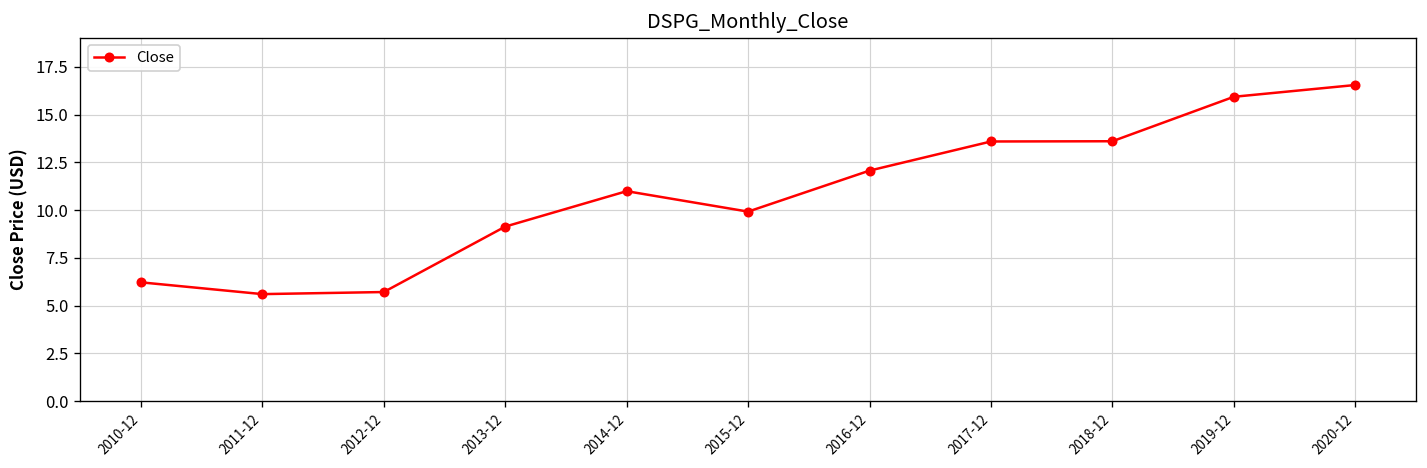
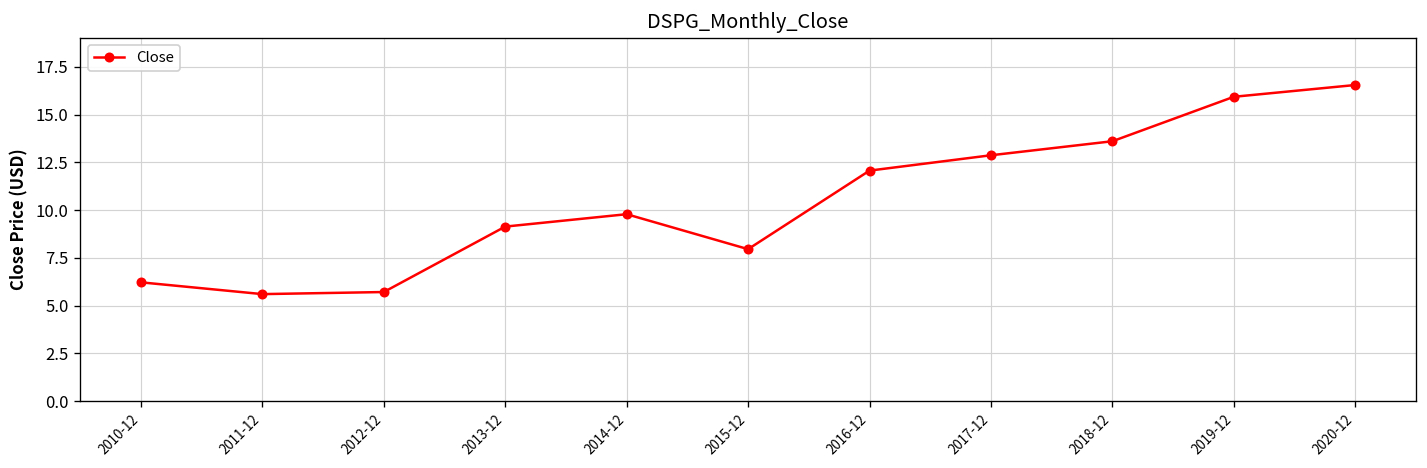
  {
    "2010-12": 6.2,
    "2011-12": 5.6,
    "2012-12": 5.7,
    "2013-12": 9.1,
-   "2014-12": 11.0,
-   "2015-12": 9.9,
+   "2014-12": 9.8,
+   "2015-12": 8.0,
    "2016-12": 12.1,
-   "2017-12": 13.6,
+   "2017-12": 12.9,
    "2018-12": 13.6,
    "2019-12": 15.9,
    "2020-12": 16.6
  }
